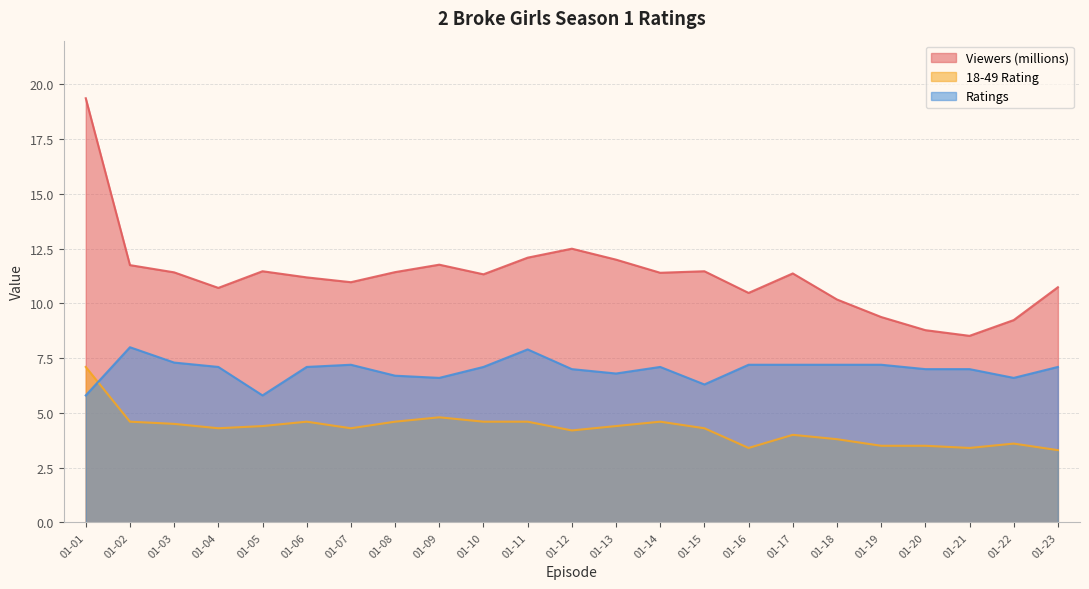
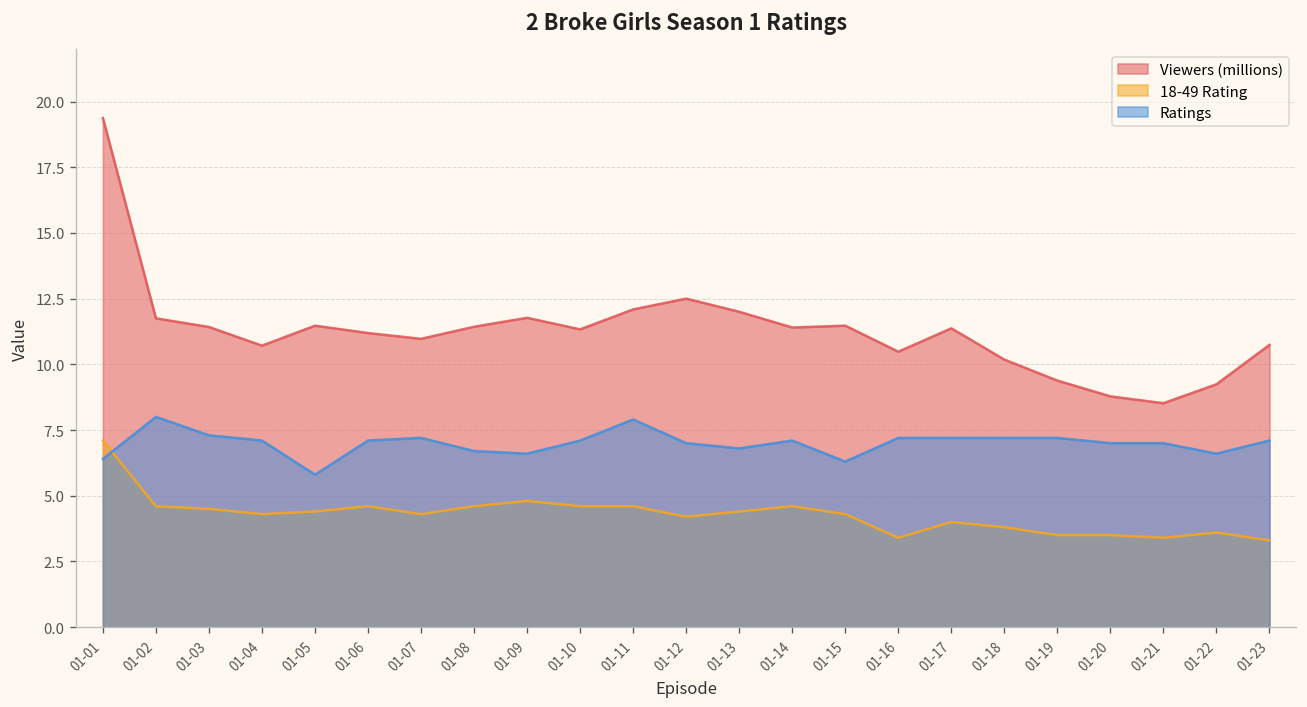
  {
    "Viewers (millions)": {
      "01-01": 19.4,
      "01-02": 11.8,
      "01-03": 11.4,
      "01-04": 10.7,
      "01-05": 11.5,
      "01-06": 11.2,
      "01-07": 11.0,
      "01-08": 11.4,
      "01-09": 11.8,
      "01-10": 11.3,
      "01-11": 12.1,
      "01-12": 12.5,
      "01-13": 12.0,
      "01-14": 11.4,
      "01-15": 11.5,
      "01-16": 10.5,
      "01-17": 11.4,
      "01-18": 10.2,
      "01-19": 9.4,
      "01-20": 8.8,
      "01-21": 8.5,
      "01-22": 9.2,
      "01-23": 10.7
    },
    "18-49 Rating": {
      "01-01": 7.1,
      "01-02": 4.6,
      "01-03": 4.5,
      "01-04": 4.3,
      "01-05": 4.4,
      "01-06": 4.6,
      "01-07": 4.3,
      "01-08": 4.6,
      "01-09": 4.8,
      "01-10": 4.6,
      "01-11": 4.6,
      "01-12": 4.2,
      "01-13": 4.4,
      "01-14": 4.6,
      "01-15": 4.3,
      "01-16": 3.4,
      "01-17": 4.0,
      "01-18": 3.8,
      "01-19": 3.5,
      "01-20": 3.5,
      "01-21": 3.4,
      "01-22": 3.6,
      "01-23": 3.3
    },
    "Ratings": {
-     "01-01": 5.8,
+     "01-01": 6.4,
      "01-02": 8.0,
      "01-03": 7.3,
      "01-04": 7.1,
      "01-05": 5.8,
      "01-06": 7.1,
      "01-07": 7.2,
      "01-08": 6.7,
      "01-09": 6.6,
      "01-10": 7.1,
      "01-11": 7.9,
      "01-12": 7.0,
      "01-13": 6.8,
      "01-14": 7.1,
      "01-15": 6.3,
      "01-16": 7.2,
      "01-17": 7.2,
      "01-18": 7.2,
      "01-19": 7.2,
      "01-20": 7.0,
      "01-21": 7.0,
      "01-22": 6.6,
      "01-23": 7.1
    }
  }
